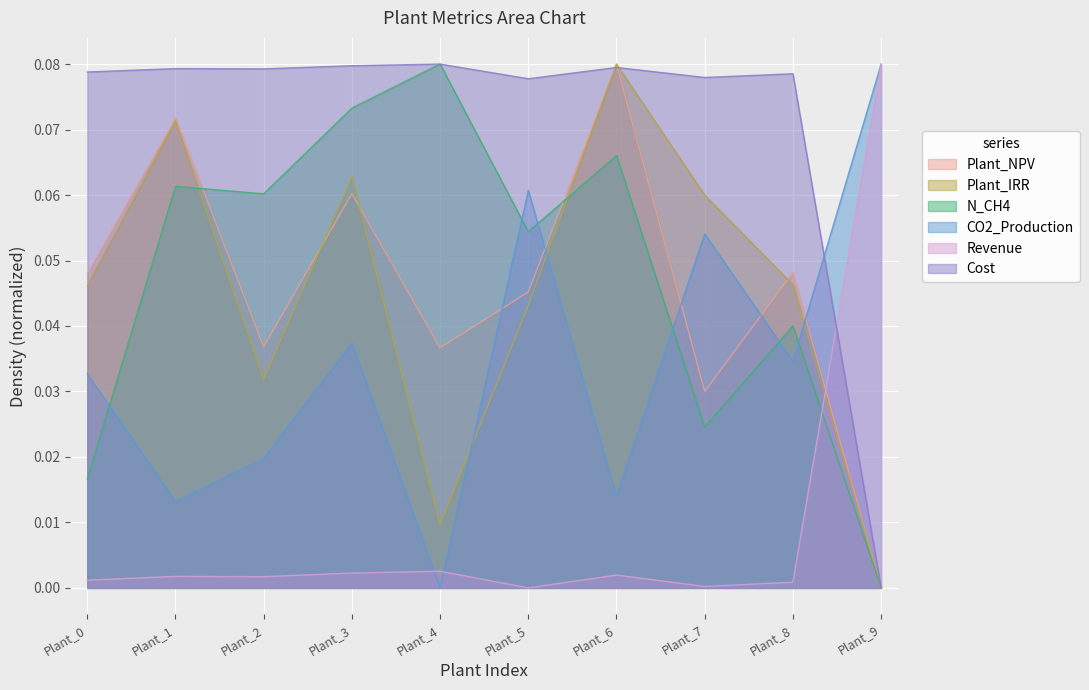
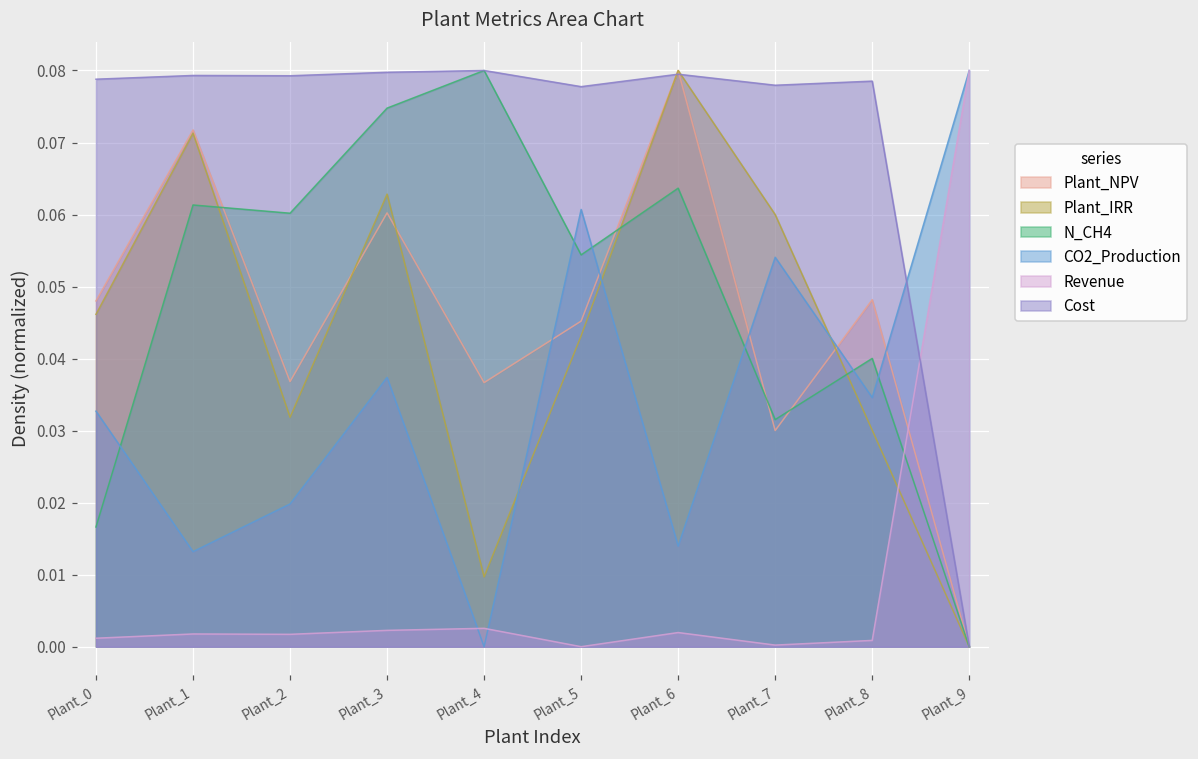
  {
    "Plant_IRR": {
      "Plant_0": 0.046,
      "Plant_1": 0.071,
      "Plant_2": 0.032,
      "Plant_3": 0.063,
      "Plant_4": 0.010,
      "Plant_5": 0.043,
      "Plant_7": 0.060,
-     "Plant_8": 0.046
+     "Plant_8": 0.030
    },
    "N_CH4": {
      "Plant_0": 0.017,
      "Plant_1": 0.061,
      "Plant_2": 0.060,
-     "Plant_3": 0.073,
+     "Plant_3": 0.075,
      "Plant_5": 0.054,
-     "Plant_6": 0.066,
-     "Plant_7": 0.025,
+     "Plant_6": 0.064,
+     "Plant_7": 0.032,
      "Plant_8": 0.040
    }
  }
